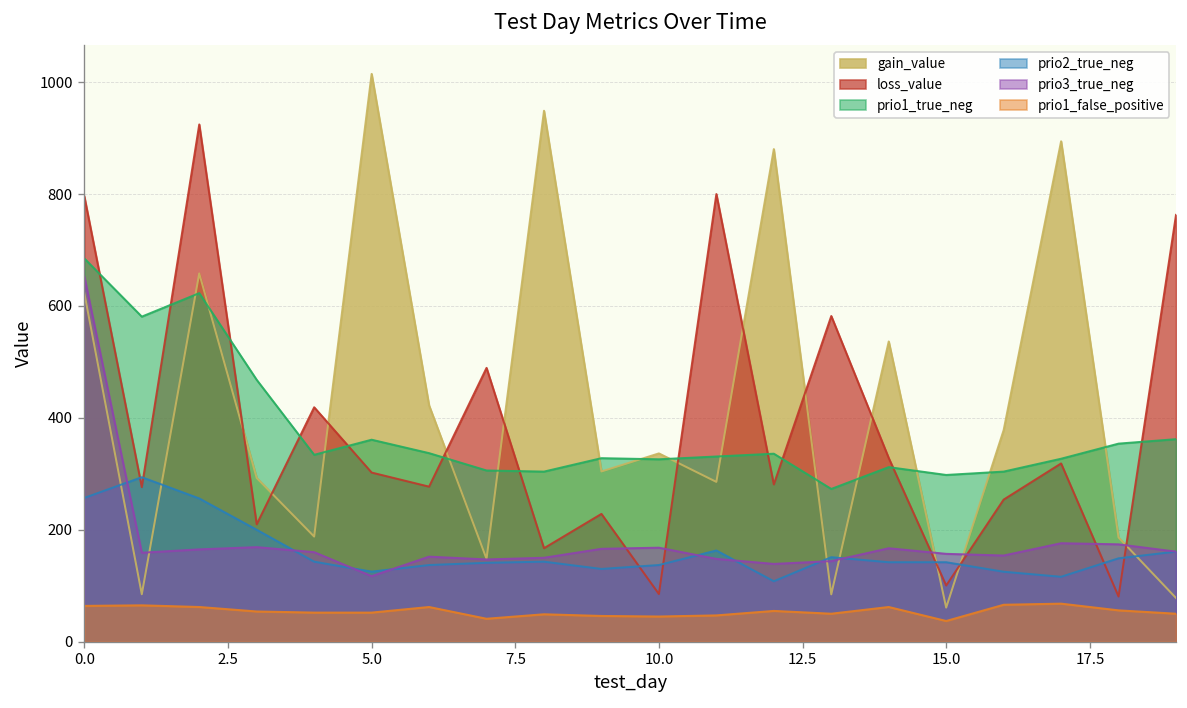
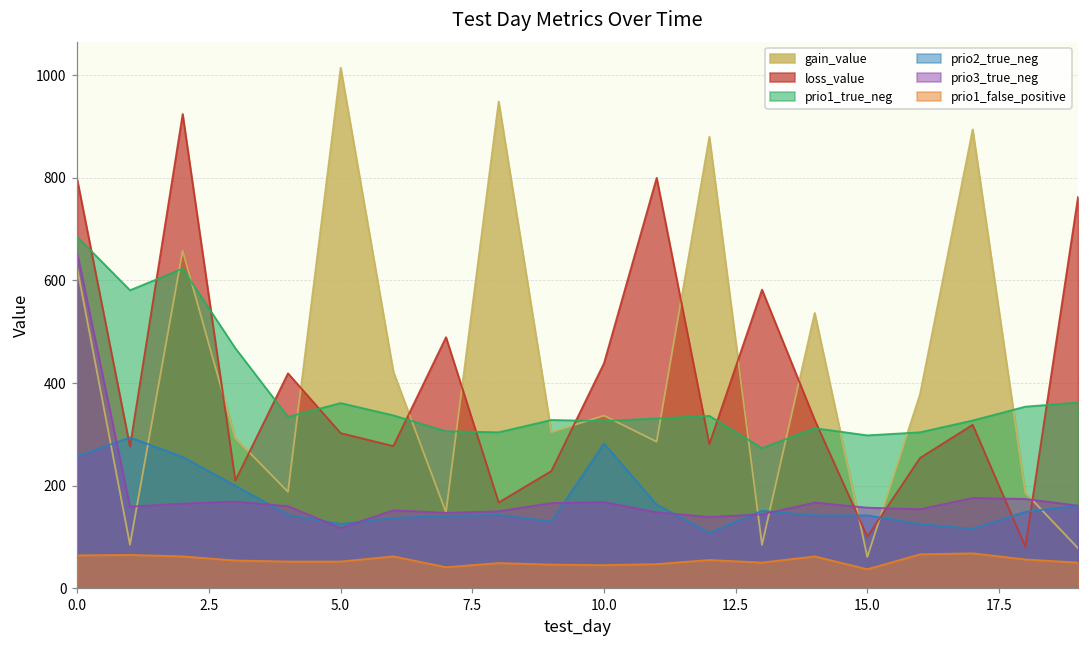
  {
    "loss_value": {
      "0.0": 800,
      "5.0": 300,
-     "10.0": 90,
+     "10.0": 440,
      "15.0": 100
    },
    "prio1_true_neg": {
      "0.0": 690,
      "5.0": 360,
      "10.0": 330,
      "15.0": 300
    },
    "prio2_true_neg": {
      "0.0": 260,
      "5.0": 130,
-     "10.0": 140,
+     "10.0": 280,
      "15.0": 140
    },
    "prio3_true_neg": {
      "0.0": 650,
      "5.0": 120,
      "10.0": 170,
      "15.0": 160
    }
  }
